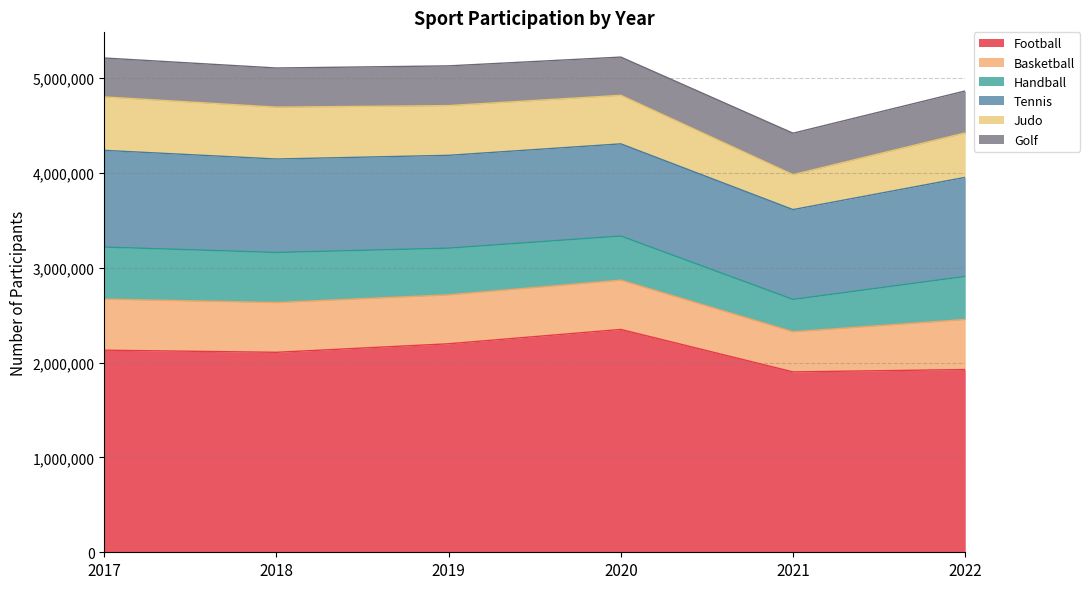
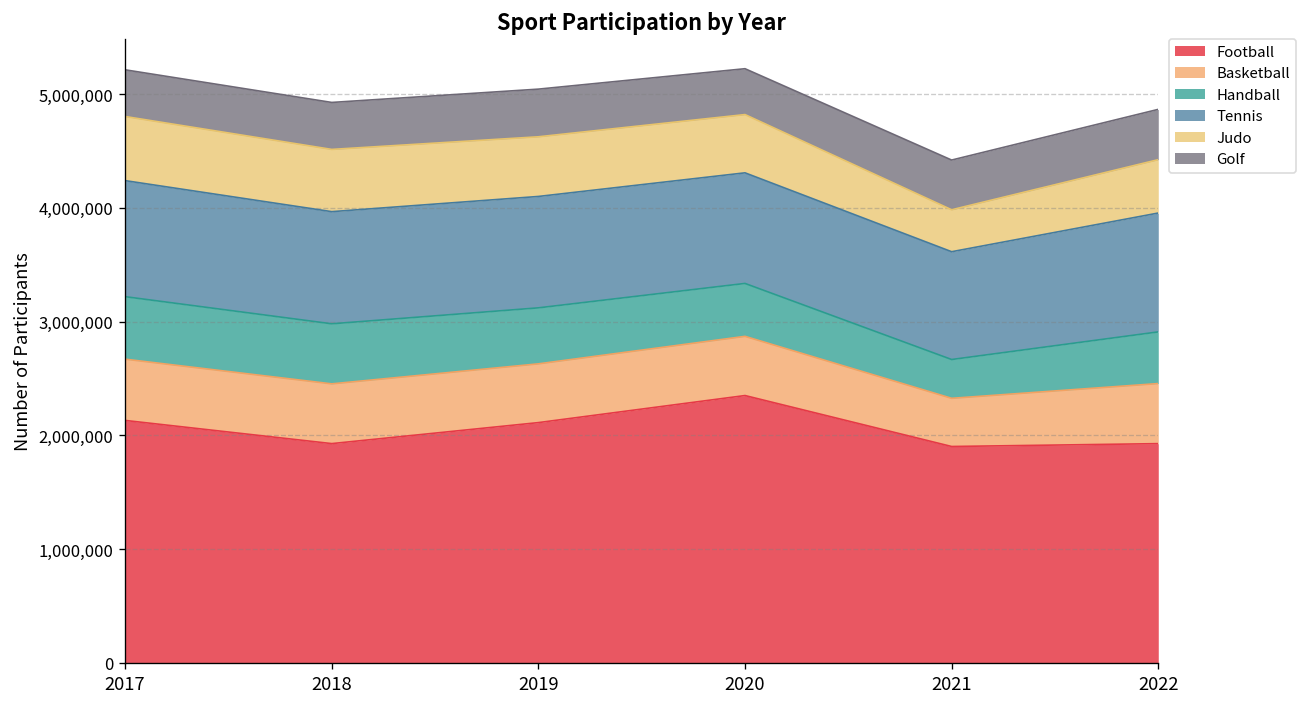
  {
    "Football": {
      "2017": "2,100,000",
-     "2018": "2,100,000",
-     "2019": "2,200,000",
+     "2018": "1,900,000",
+     "2019": "2,100,000",
      "2020": "2,300,000",
      "2021": "1,900,000",
      "2022": "1,900,000"
    }
  }
